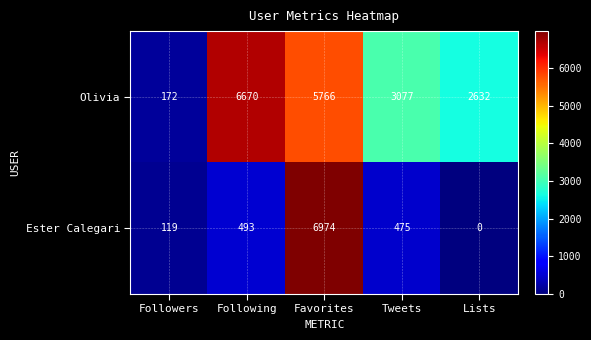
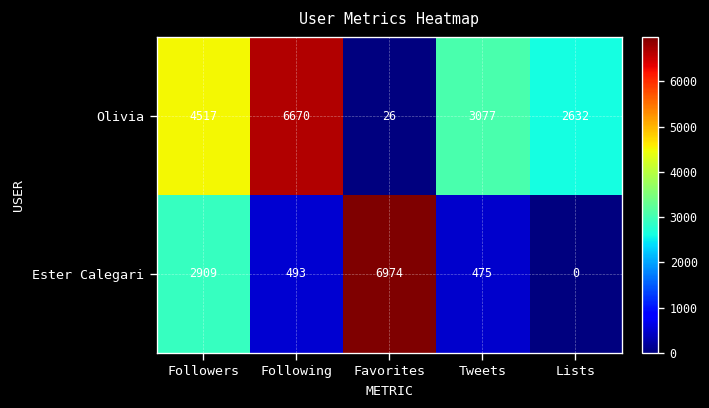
  {
    "Olivia": {
-     "Followers": 172,
+     "Followers": 4517,
      "Following": 6670,
-     "Favorites": 5766,
+     "Favorites": 26,
      "Tweets": 3077,
      "Lists": 2632
    },
    "Ester Calegari": {
-     "Followers": 119,
+     "Followers": 2909,
      "Following": 493,
      "Favorites": 6974,
      "Tweets": 475,
      "Lists": 0
    }
  }
